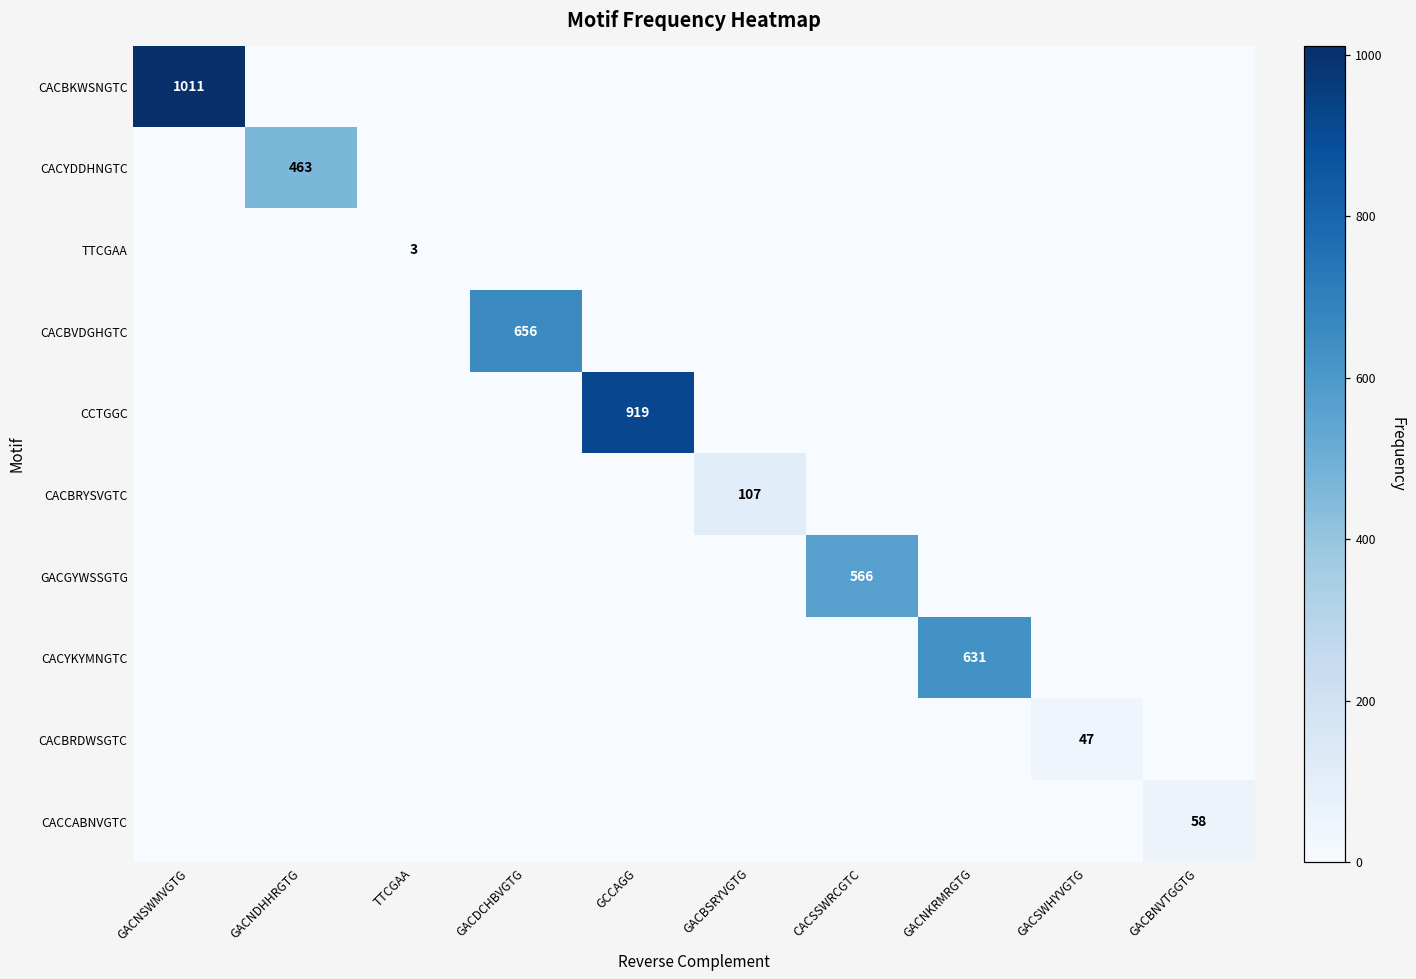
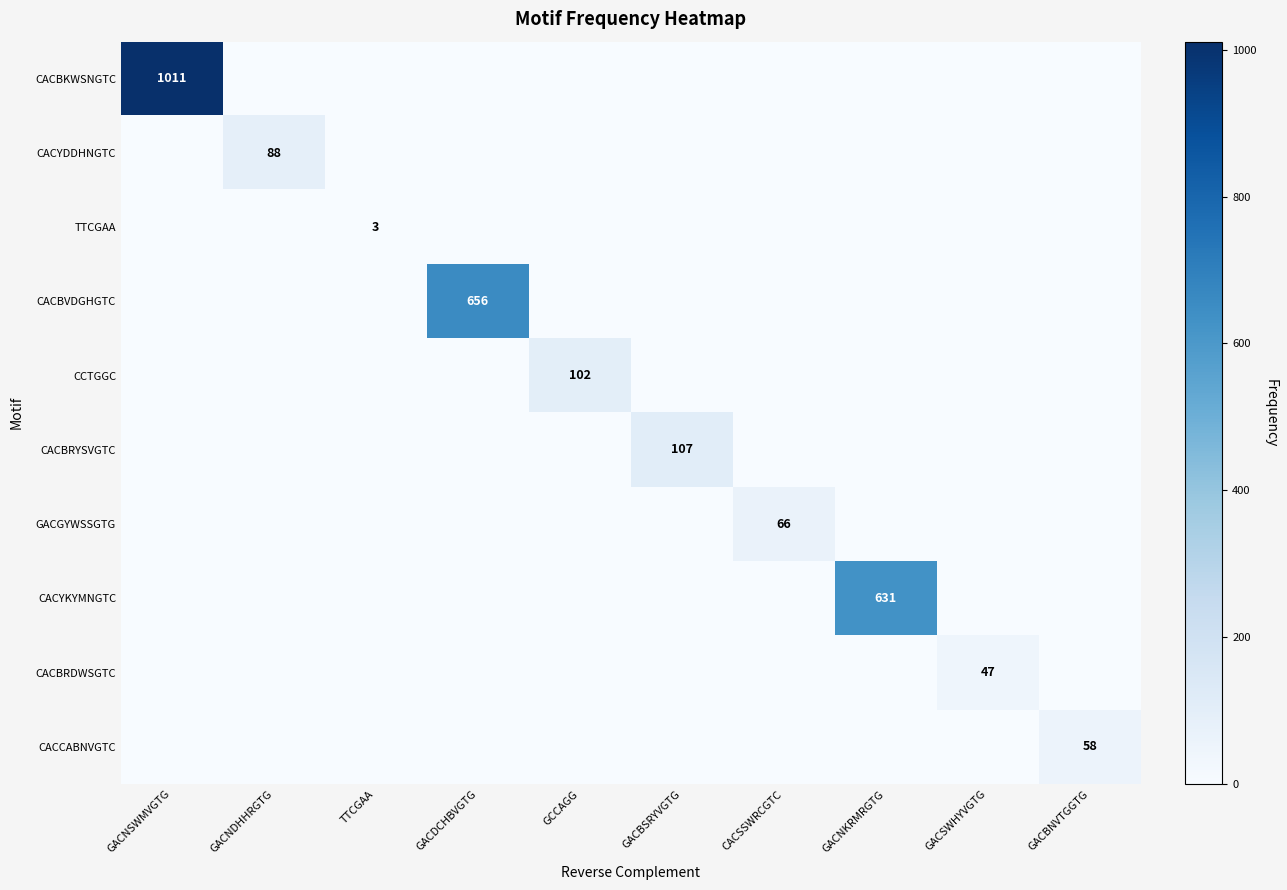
  {
    "CACBKWSNGTC": {
      "GACNSWMVGTG": 1011
    },
    "CACYDDHNGTC": {
-     "GACNDHHRGTG": 463
+     "GACNDHHRGTG": 88
    },
    "TTCGAA": {
      "TTCGAA": 3
    },
    "CACBVDGHGTC": {
      "GACDCHBVGTG": 656
    },
    "CCTGGC": {
-     "GCCAGG": 919
+     "GCCAGG": 102
    },
    "CACBRYSVGTC": {
      "GACBSRYVGTG": 107
    },
    "GACGYWSSGTG": {
-     "CACSSWRCGTC": 566
+     "CACSSWRCGTC": 66
    },
    "CACYKYMNGTC": {
      "GACNKRMRGTG": 631
    },
    "CACBRDWSGTC": {
      "GACSWHYVGTG": 47
    },
    "CACCABNVGTC": {
      "GACBNVTGGTG": 58
    }
  }
